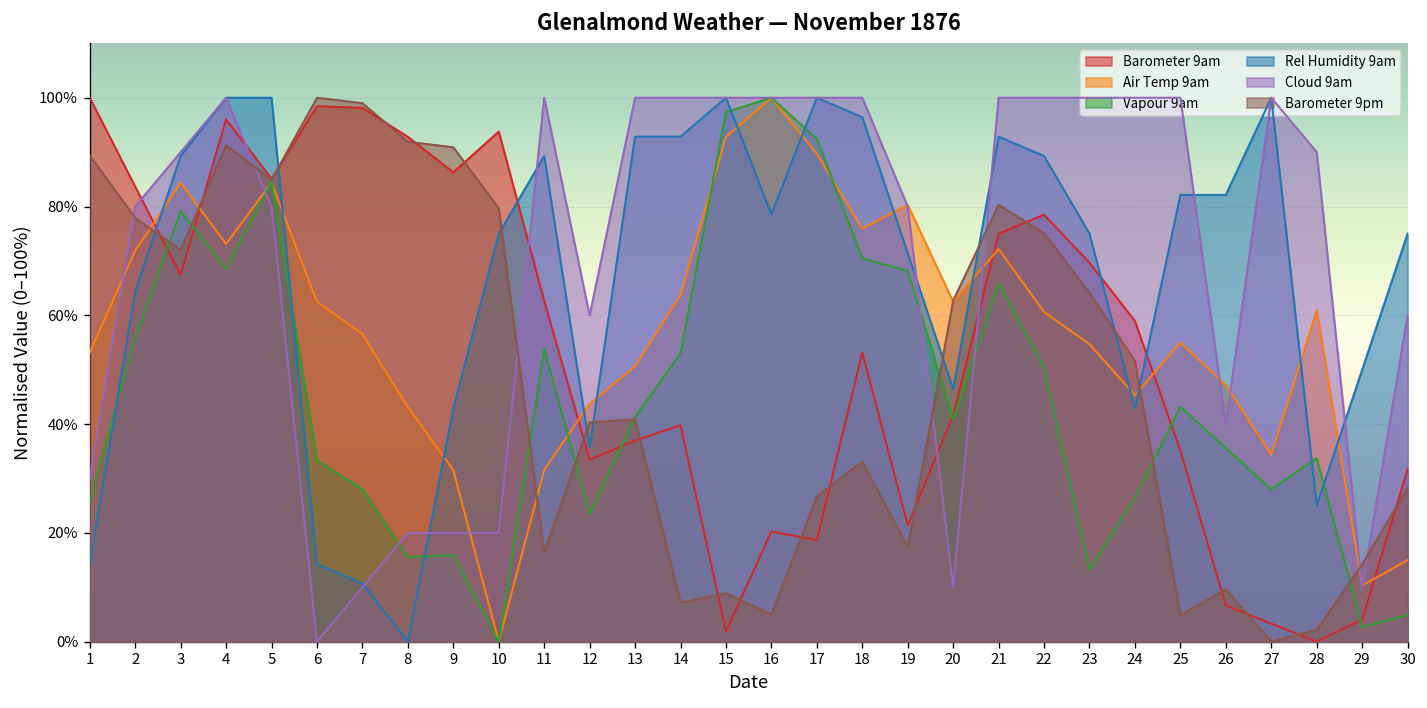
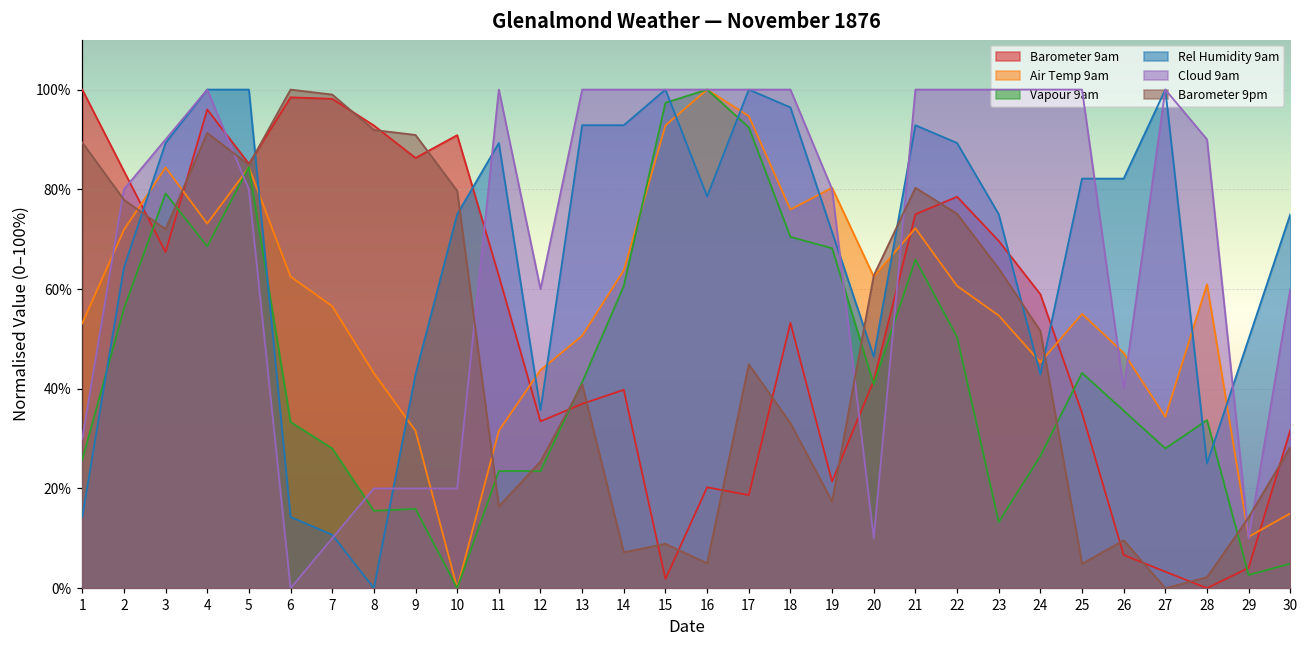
  {
    "Barometer 9am": {
      "1": "100%",
      "2": "84%",
      "3": "67%",
      "4": "96%",
      "6": "98%",
      "7": "98%",
      "8": "93%",
      "9": "86%",
-     "10": "94%",
+     "10": "91%",
      "11": "63%",
      "12": "33%",
      "13": "37%",
      "14": "40%",
      "15": "2%",
      "16": "20%",
      "17": "19%",
      "18": "53%",
      "19": "21%",
      "20": "42%",
      "21": "75%",
      "22": "79%",
      "23": "70%",
      "24": "59%",
      "25": "35%",
      "26": "7%",
      "27": "3%",
      "28": "0%",
      "29": "4%",
      "30": "32%"
    },
    "Air Temp 9am": {
      "1": "53%",
      "2": "72%",
      "3": "84%",
      "4": "73%",
      "6": "63%",
      "7": "57%",
      "8": "43%",
      "9": "32%",
      "11": "32%",
      "12": "44%",
      "13": "51%",
      "14": "64%",
      "15": "93%",
-     "17": "90%",
+     "17": "95%",
      "18": "76%",
      "21": "72%",
      "22": "61%",
      "23": "55%",
      "24": "45%",
      "25": "55%",
      "26": "47%",
      "27": "34%",
      "28": "61%",
      "30": "15%"
    },
    "Vapour 9am": {
      "1": "26%",
      "2": "56%",
      "3": "79%",
      "4": "69%",
      "6": "33%",
      "7": "28%",
      "8": "16%",
      "9": "16%",
-     "11": "54%",
+     "11": "23%",
      "12": "23%",
-     "14": "53%",
+     "14": "61%",
      "15": "97%",
      "17": "92%",
      "18": "70%",
      "19": "68%",
      "20": "41%",
      "21": "66%",
      "22": "50%",
      "23": "13%",
      "24": "27%",
      "25": "43%",
      "26": "36%",
      "27": "28%",
      "28": "34%",
      "29": "3%",
      "30": "5%"
    },
    "Rel Humidity 9am": {
      "1": "14%",
      "2": "64%",
      "3": "89%",
      "5": "100%",
      "6": "14%",
      "7": "11%",
      "8": "0%",
      "9": "43%",
      "10": "75%",
      "11": "89%",
      "12": "36%",
      "13": "93%",
      "14": "93%",
      "16": "79%",
      "18": "96%",
      "19": "71%",
      "20": "46%",
      "21": "93%",
      "22": "89%",
      "23": "75%",
      "24": "43%",
      "25": "82%",
      "26": "82%",
      "28": "25%",
      "29": "50%",
      "30": "75%"
    },
    "Cloud 9am": {
      "1": "30%",
      "2": "80%",
      "3": "90%",
      "5": "80%",
      "6": "0%",
      "7": "10%",
      "8": "20%",
      "9": "20%",
      "10": "20%",
      "11": "100%",
      "12": "60%",
      "13": "100%",
      "14": "100%",
      "18": "100%",
      "20": "10%",
      "21": "100%",
      "22": "100%",
      "26": "40%",
      "28": "90%",
      "30": "60%"
    },
    "Barometer 9pm": {
      "1": "89%",
      "2": "78%",
      "3": "72%",
      "4": "91%",
      "6": "100%",
      "7": "99%",
      "8": "92%",
      "9": "91%",
      "10": "80%",
      "11": "16%",
-     "12": "40%",
+     "12": "25%",
      "14": "7%",
      "15": "9%",
      "16": "5%",
-     "17": "27%",
+     "17": "45%",
      "18": "33%",
      "19": "17%",
      "21": "80%",
      "22": "75%",
      "23": "64%",
      "24": "52%",
      "25": "5%",
      "26": "10%",
      "27": "0%",
      "28": "2%",
      "29": "14%",
      "30": "28%"
    }
  }
